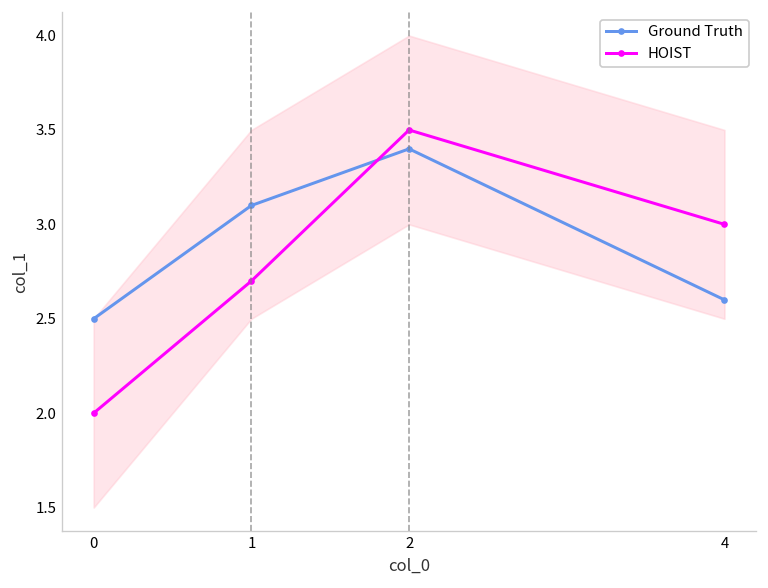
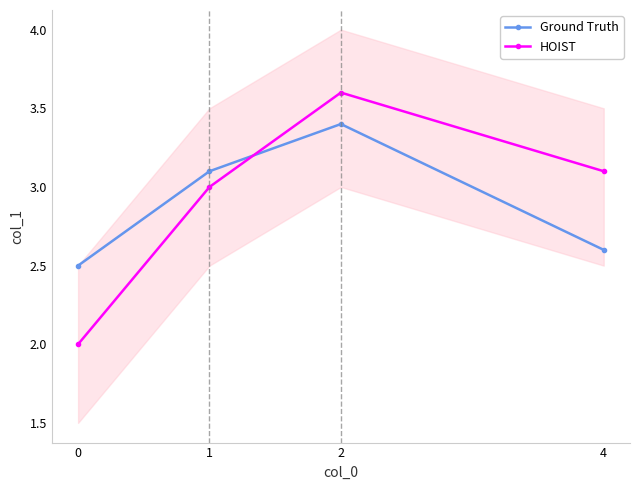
  {
    "Ground Truth": {
      "1": 3.1,
      "2": 3.4,
      "4": 2.6
    },
    "HOIST": {
      "0": 2.0,
-     "1": 2.7,
-     "2": 3.5,
-     "4": 3.0
+     "1": 3.0,
+     "2": 3.6,
+     "4": 3.1
    }
  }
